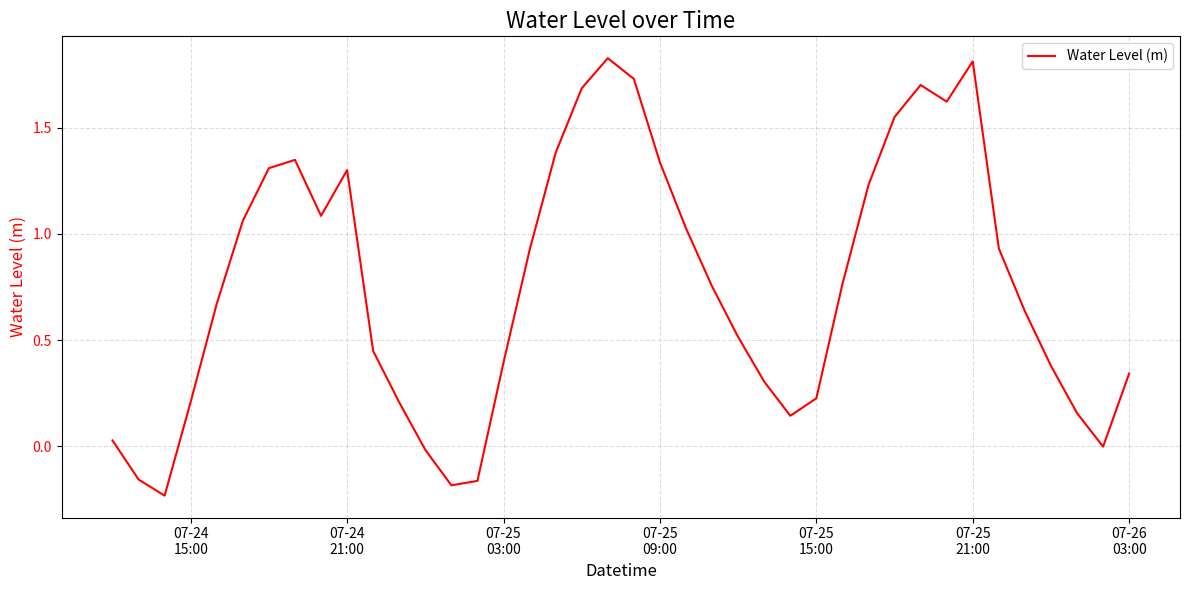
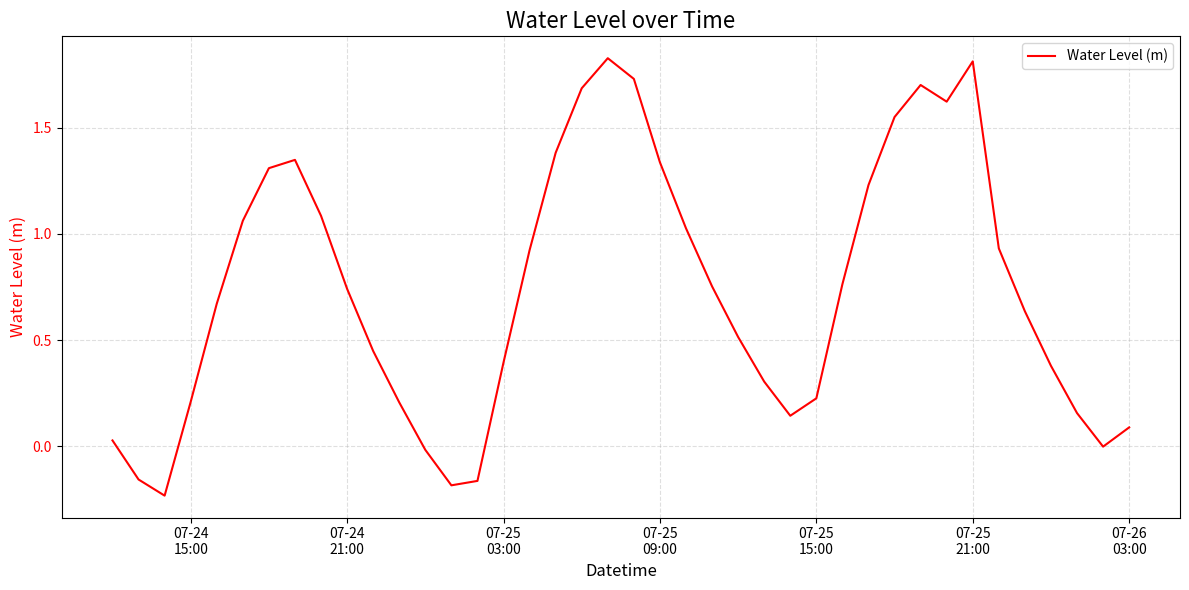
  {
    "07-24 15:00": 0.21,
-   "07-24 21:00": 1.30,
+   "07-24 21:00": 0.74,
    "07-25 03:00": 0.40,
    "07-25 09:00": 1.34,
    "07-25 15:00": 0.23,
    "07-25 21:00": 1.81,
-   "07-26 03:00": 0.34
+   "07-26 03:00": 0.09
  }
